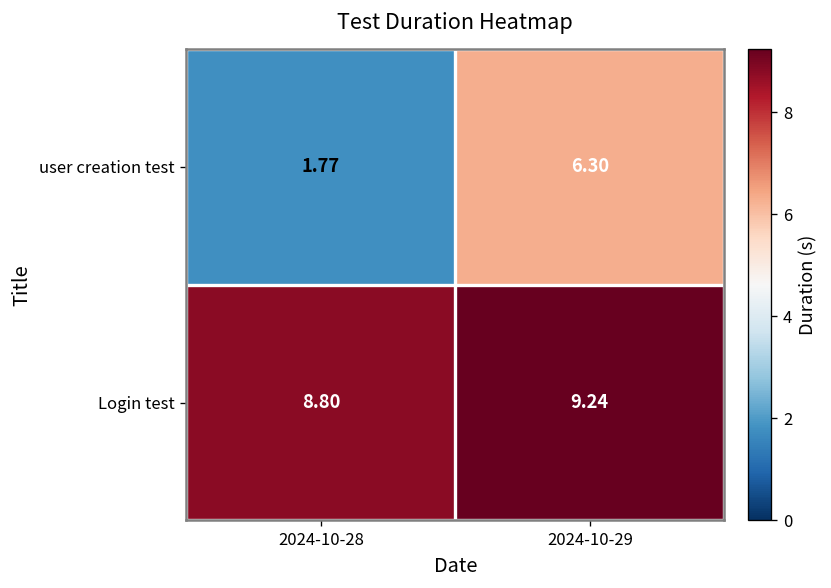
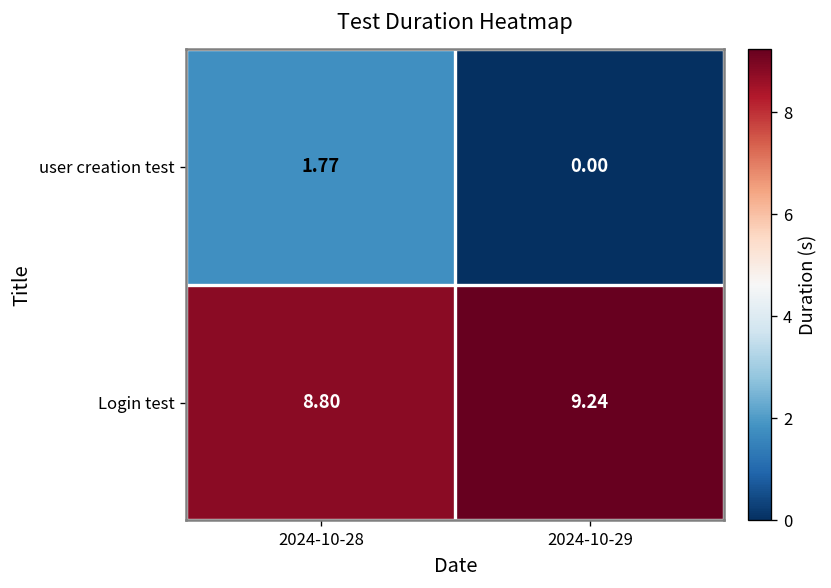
  {
    "user creation test": {
      "2024-10-28": 1.77,
-     "2024-10-29": 6.30
+     "2024-10-29": 0.00
    },
    "Login test": {
      "2024-10-28": 8.80,
      "2024-10-29": 9.24
    }
  }
